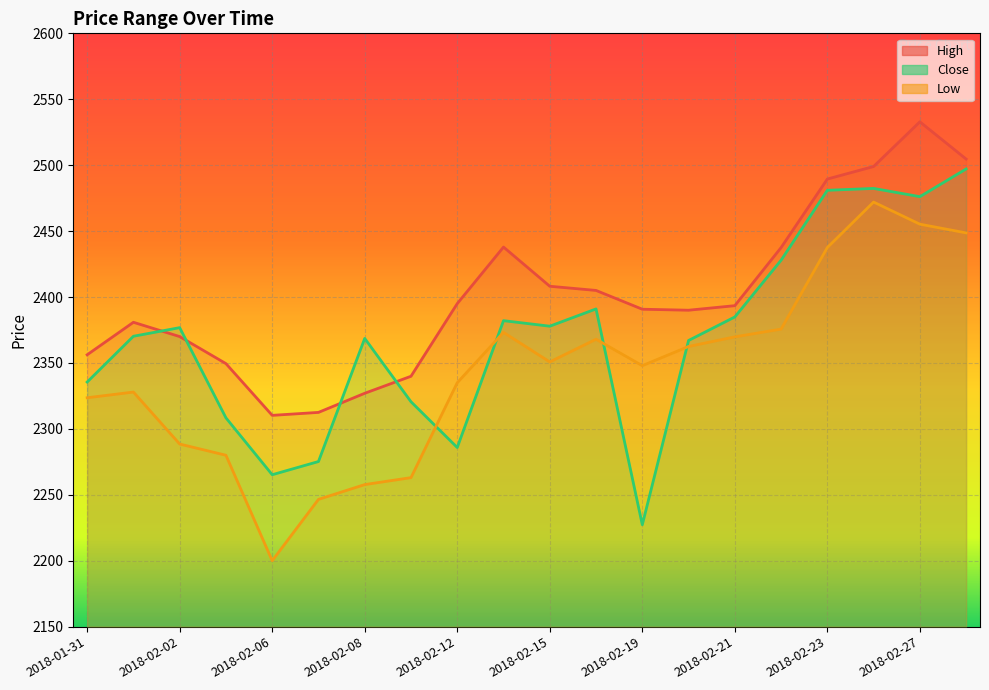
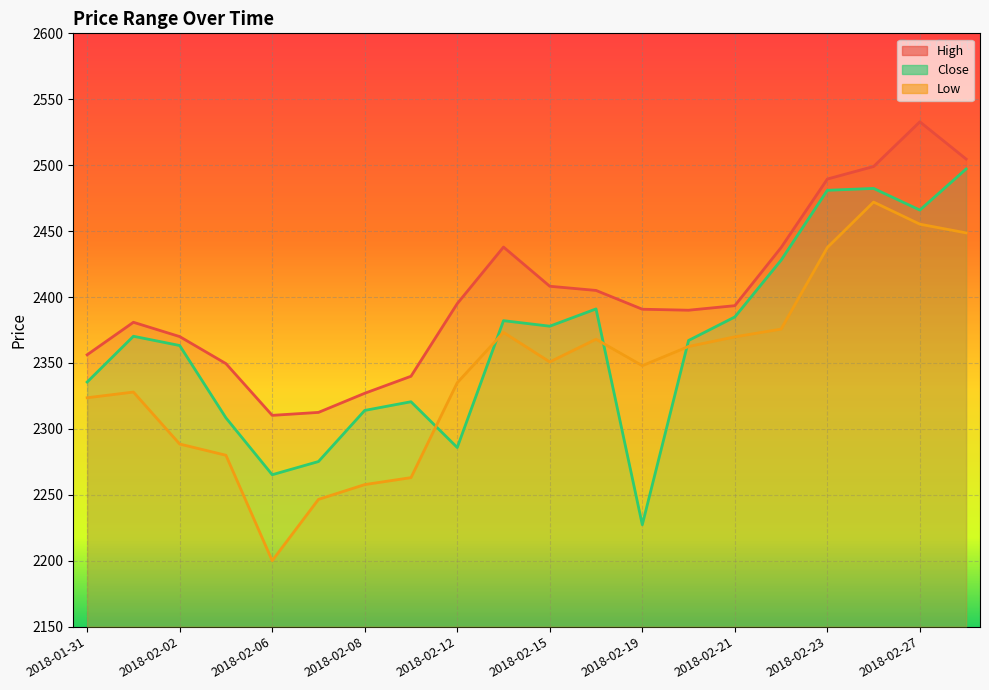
  {
    "Close": {
      "2018-01-31": 2336,
-     "2018-02-02": 2377,
+     "2018-02-02": 2363,
      "2018-02-06": 2265,
-     "2018-02-08": 2369,
+     "2018-02-08": 2314,
      "2018-02-12": 2286,
      "2018-02-15": 2378,
      "2018-02-19": 2227,
      "2018-02-21": 2385,
      "2018-02-23": 2481,
-     "2018-02-27": 2476
+     "2018-02-27": 2466
    }
  }
